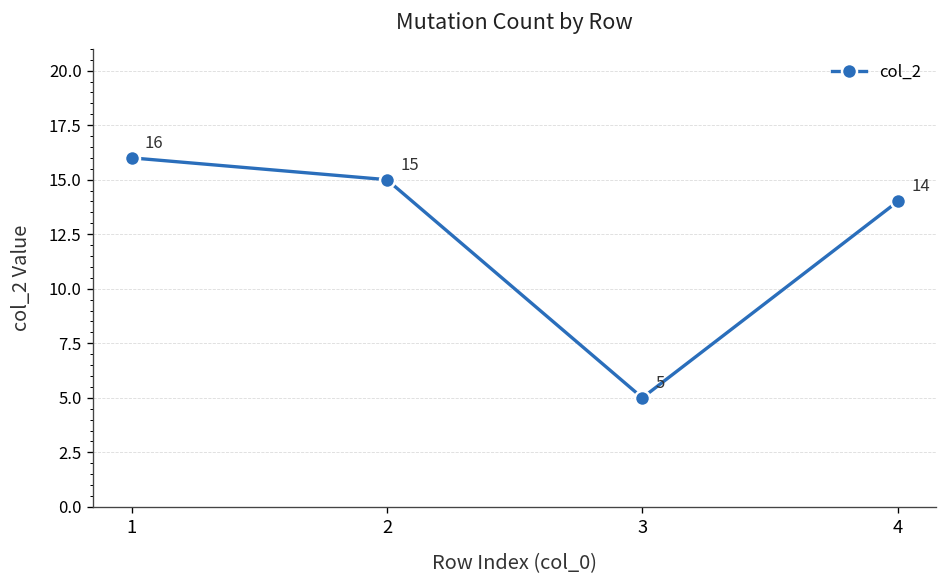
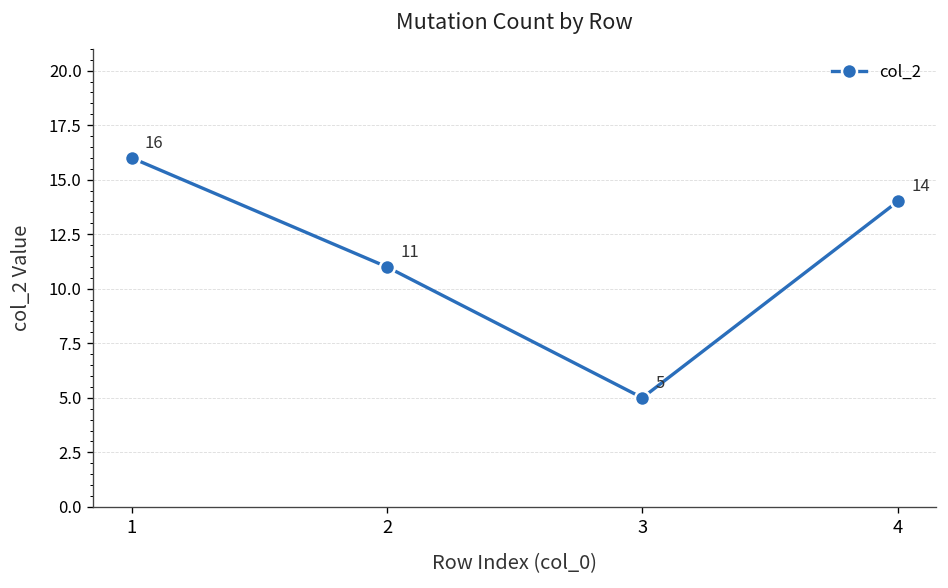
  {
    "1": 16,
-   "2": 15,
+   "2": 11,
    "3": 5,
    "4": 14
  }
